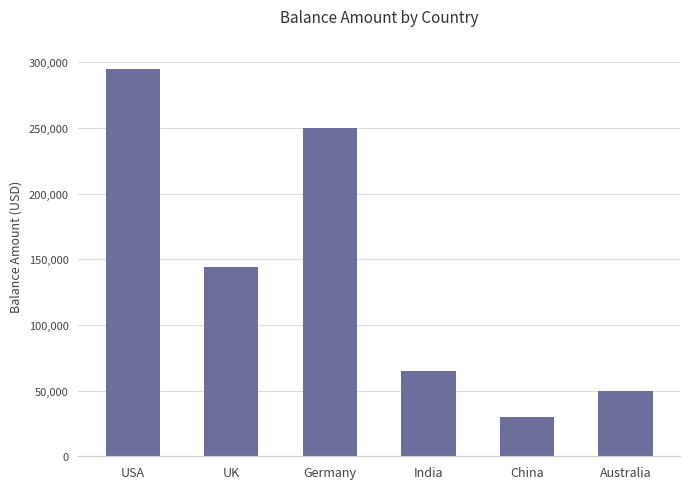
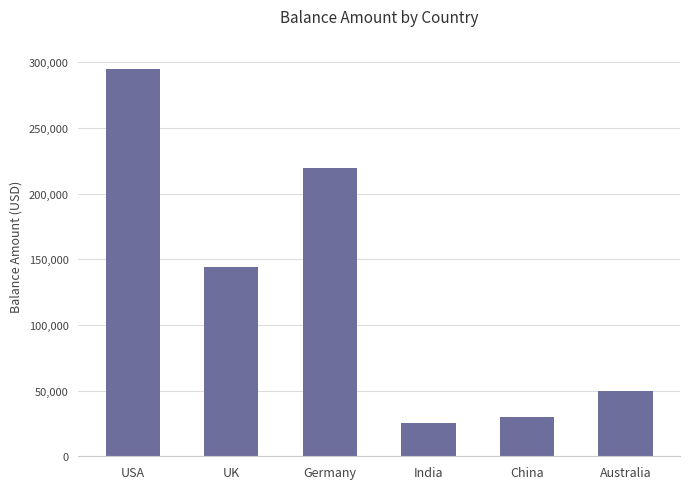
  {
    "USA": "295,000",
    "UK": "144,000",
-   "Germany": "250,000",
-   "India": "65,000",
+   "Germany": "219,000",
+   "India": "25,000",
    "China": "30,000",
    "Australia": "50,000"
  }
